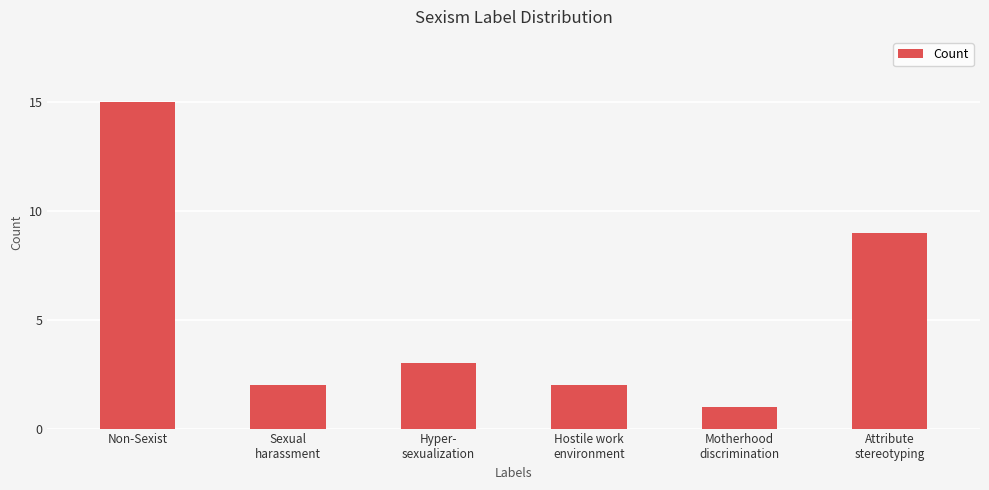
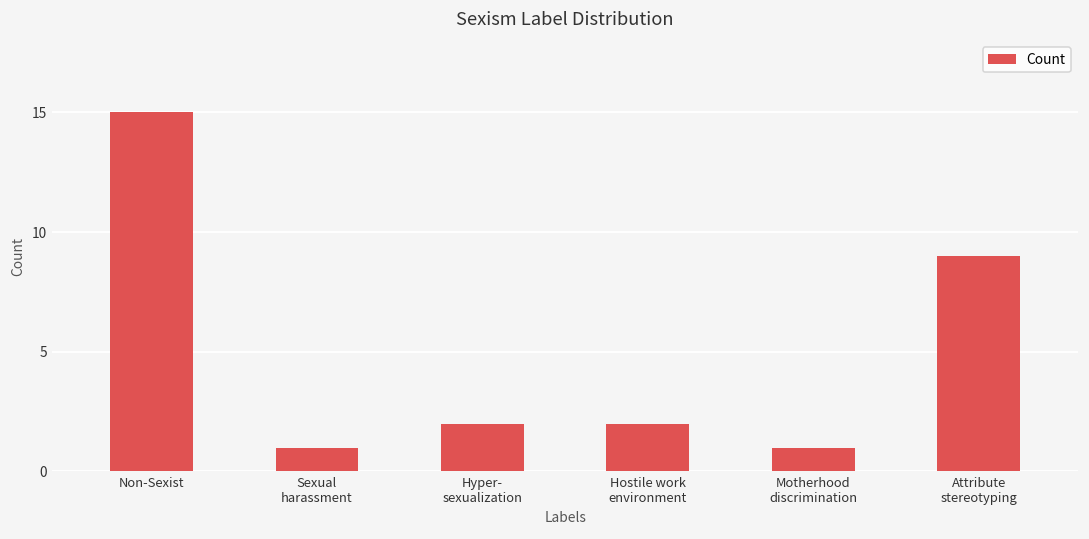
  {
    "Non-Sexist": 15,
-   "Sexual harassment": 2,
-   "Hyper- sexualization": 3,
+   "Sexual harassment": 1,
+   "Hyper- sexualization": 2,
    "Hostile work environment": 2,
    "Motherhood discrimination": 1,
    "Attribute stereotyping": 9
  }
